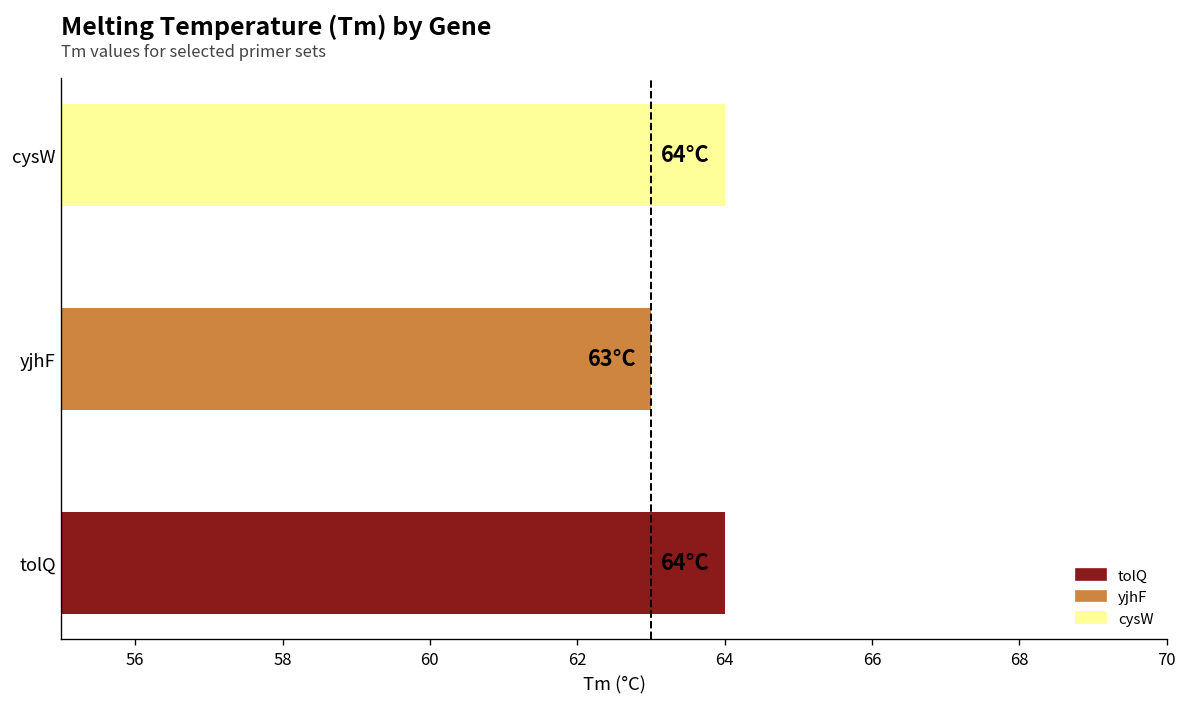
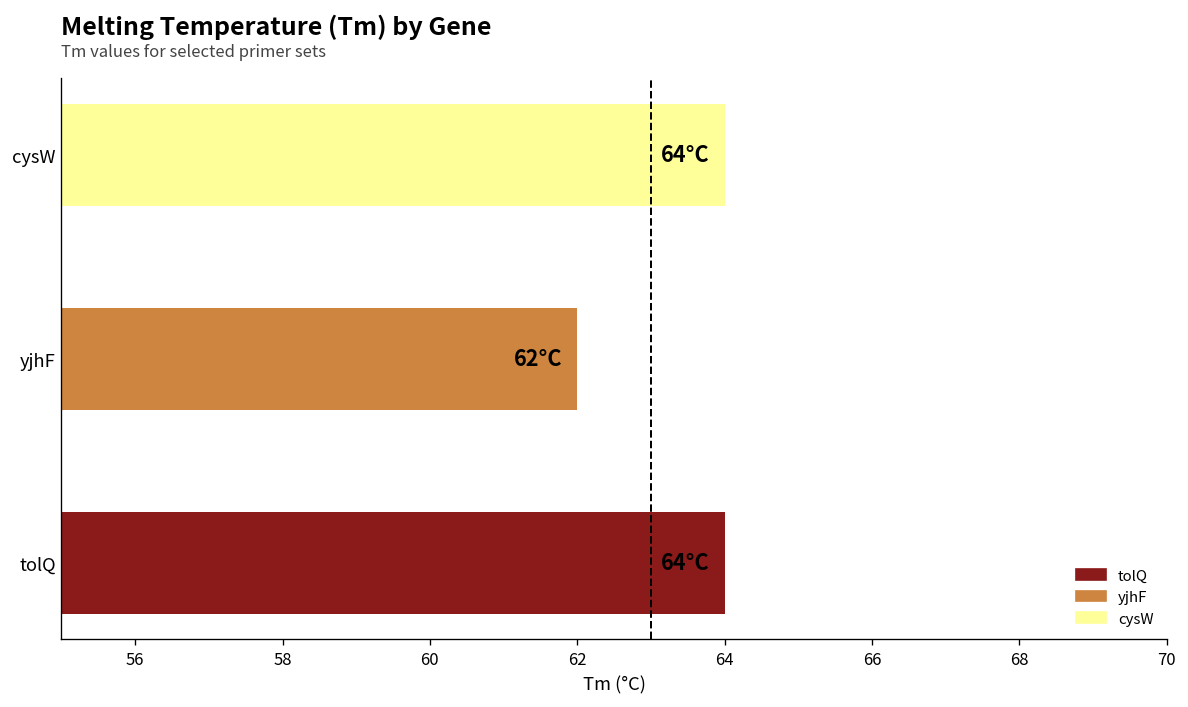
  {
    "cysW": "64°C",
-   "yjhF": "63°C",
+   "yjhF": "62°C",
    "tolQ": "64°C"
  }
